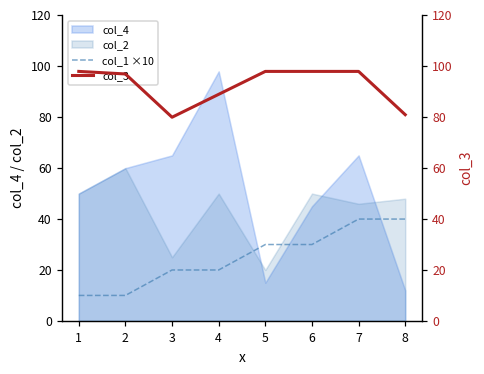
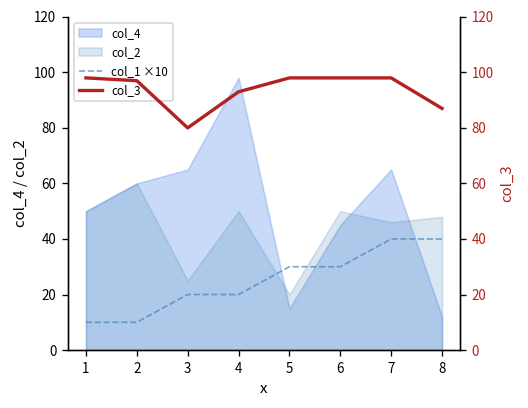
  {
    "col_3": {
      "3": 80,
-     "4": 89,
+     "4": 93,
      "5": 98,
      "6": 98,
      "7": 98,
-     "8": 81
+     "8": 87
    }
  }
